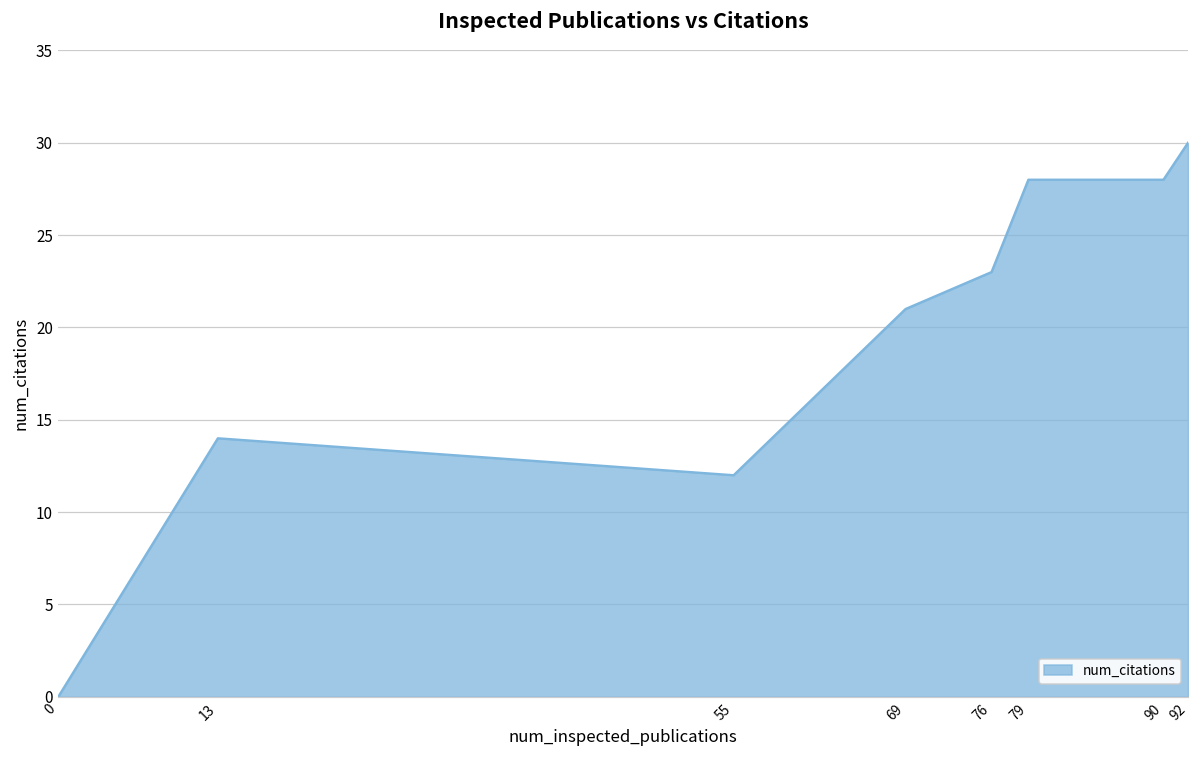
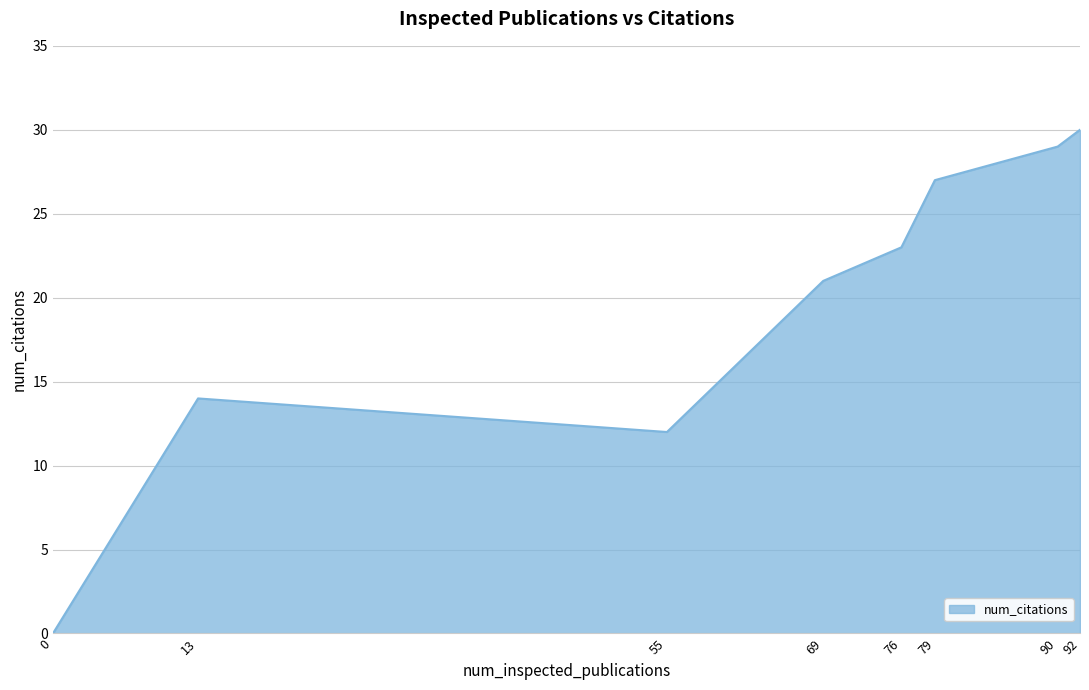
  {
    "0": 0,
    "13": 14,
    "55": 12,
    "69": 21,
    "76": 23,
-   "79": 28,
-   "90": 28,
+   "79": 27,
+   "90": 29,
    "92": 30
  }
